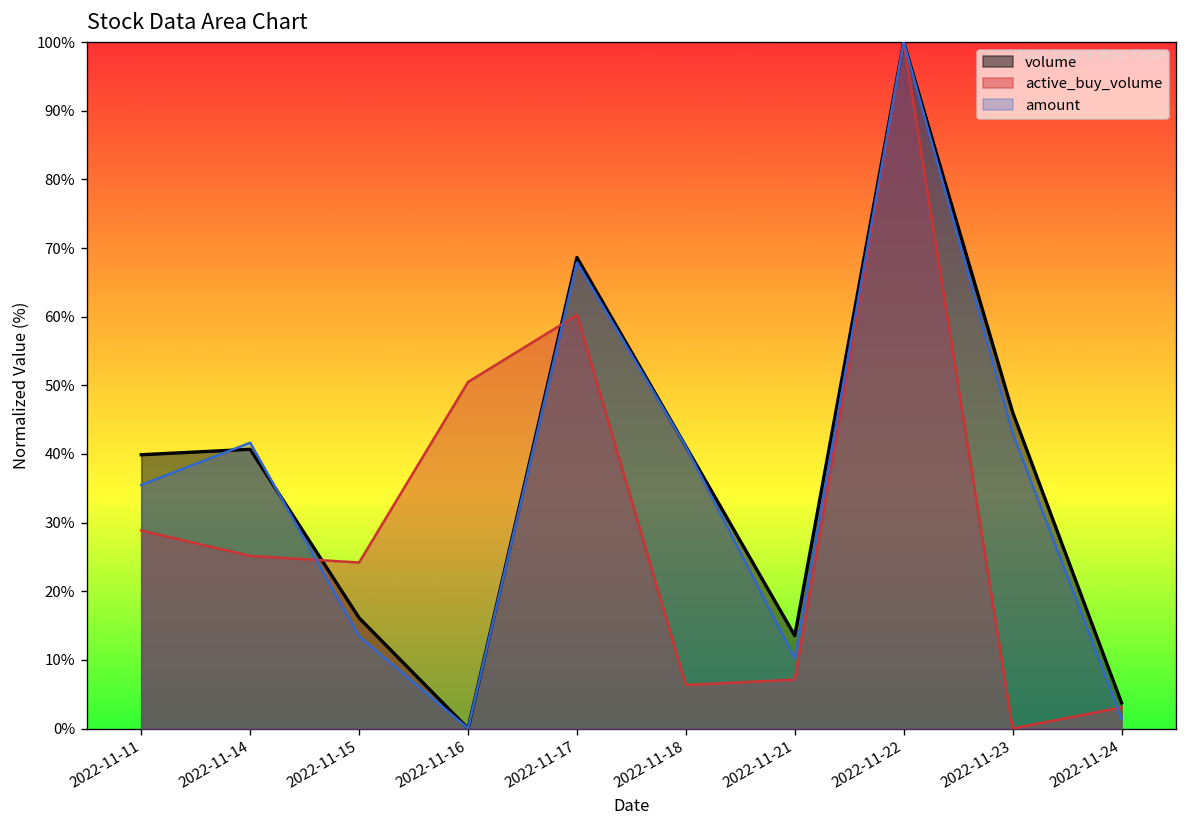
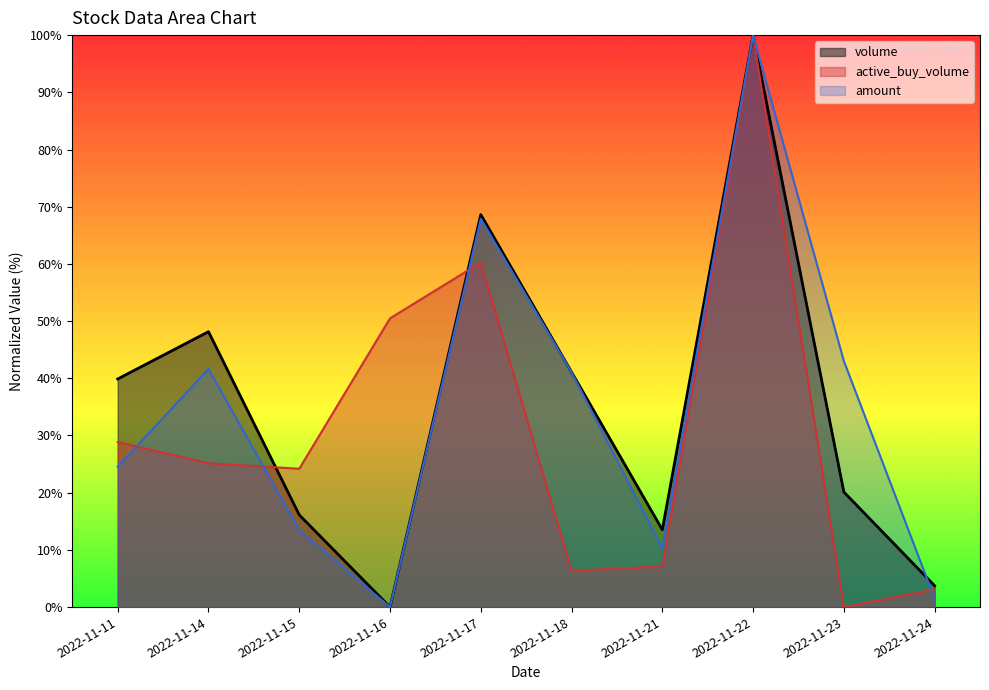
  {
    "volume": {
      "2022-11-11": "40%",
-     "2022-11-14": "41%",
+     "2022-11-14": "48%",
      "2022-11-15": "16%",
      "2022-11-17": "69%",
      "2022-11-21": "14%",
-     "2022-11-23": "46%",
+     "2022-11-23": "20%",
      "2022-11-24": "4%"
    },
    "active_buy_volume": {
      "2022-11-11": "29%",
      "2022-11-14": "25%",
      "2022-11-15": "24%",
      "2022-11-16": "50%",
      "2022-11-17": "60%",
      "2022-11-18": "6%",
      "2022-11-21": "7%",
      "2022-11-23": "0%",
      "2022-11-24": "3%"
    },
    "amount": {
-     "2022-11-11": "35%",
+     "2022-11-11": "25%",
      "2022-11-14": "42%",
      "2022-11-15": "13%",
      "2022-11-17": "68%",
      "2022-11-21": "10%",
      "2022-11-23": "43%",
      "2022-11-24": "1%"
    }
  }
